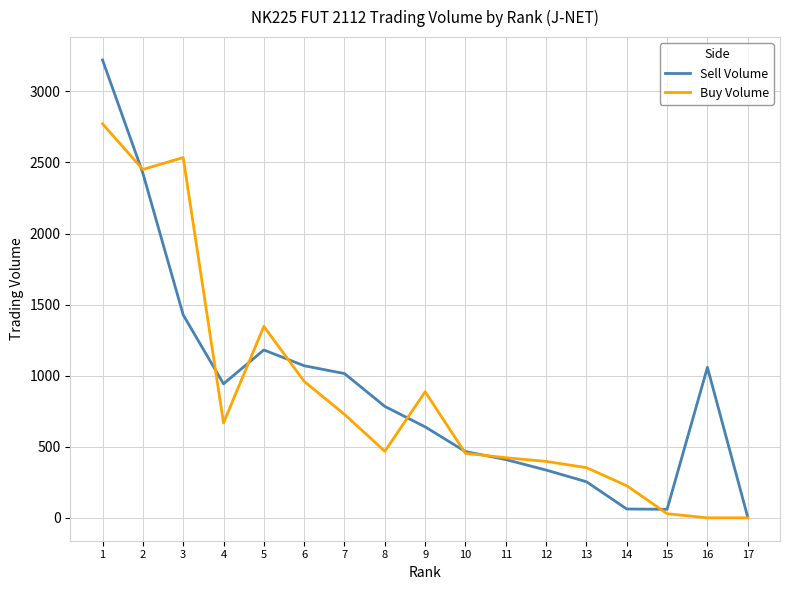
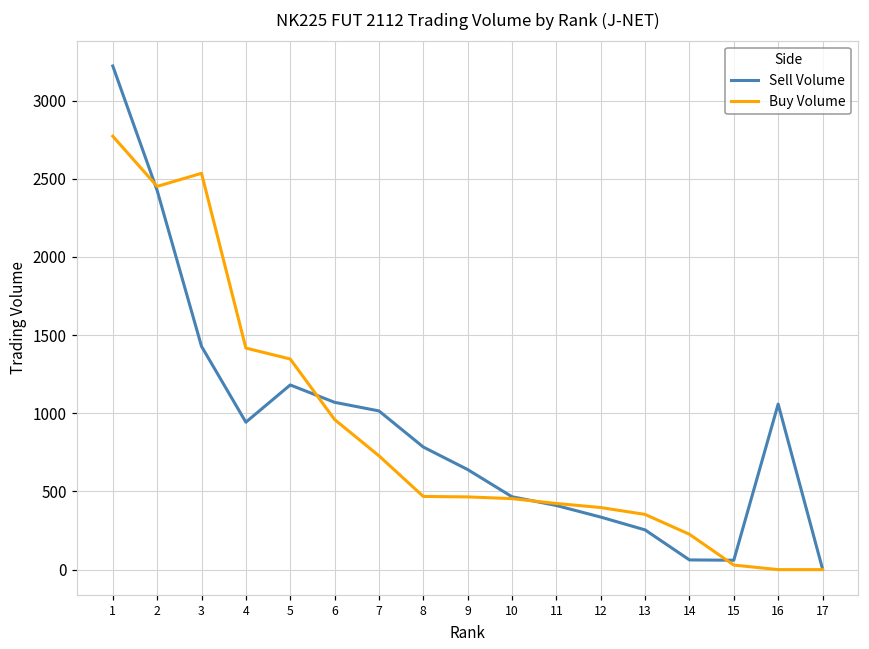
  {
    "Sell Volume": {
      "1": 3220,
      "2": 2430,
      "3": 1430,
      "4": 940,
      "5": 1180,
      "6": 1070,
      "7": 1020,
      "8": 780,
      "9": 640,
      "12": 340,
      "13": 250,
      "14": 60,
      "15": 60,
      "16": 1060
    },
    "Buy Volume": {
      "1": 2770,
      "2": 2450,
      "3": 2530,
-     "4": 670,
+     "4": 1420,
      "5": 1350,
      "6": 960,
      "7": 730,
      "8": 470,
-     "9": 890,
+     "9": 470,
      "12": 400,
      "13": 350,
      "14": 230,
      "15": 30,
      "16": 0
    }
  }
